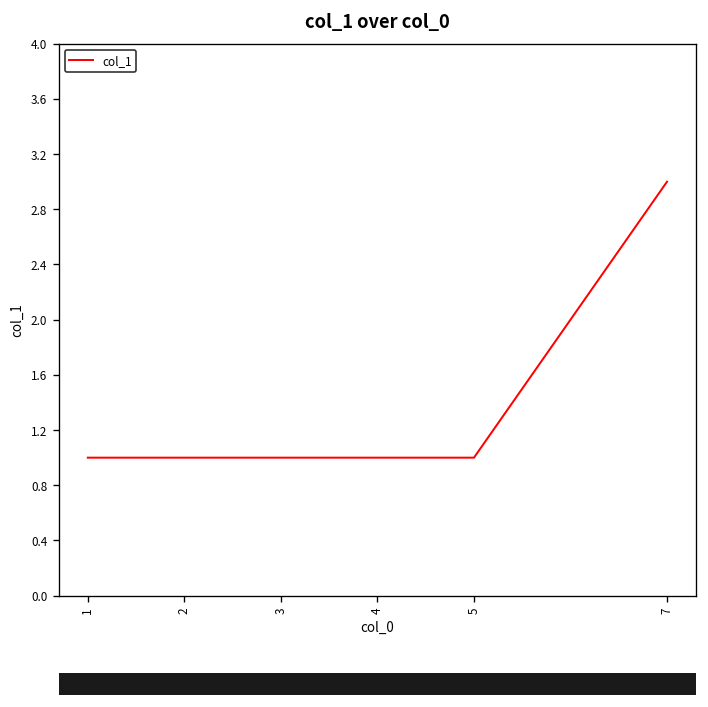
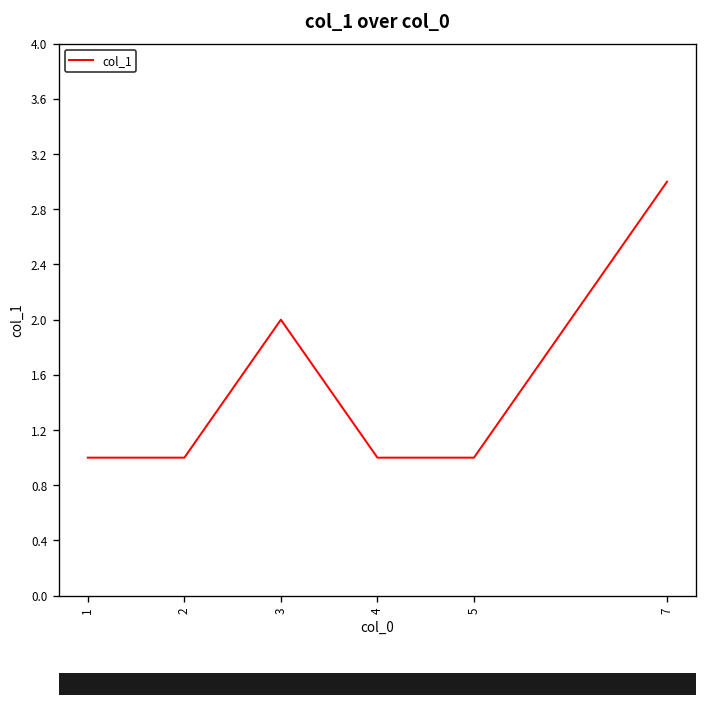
  {
    "1": 1,
    "2": 1,
-   "3": 1,
+   "3": 2,
    "4": 1,
    "5": 1,
    "7": 3
  }
